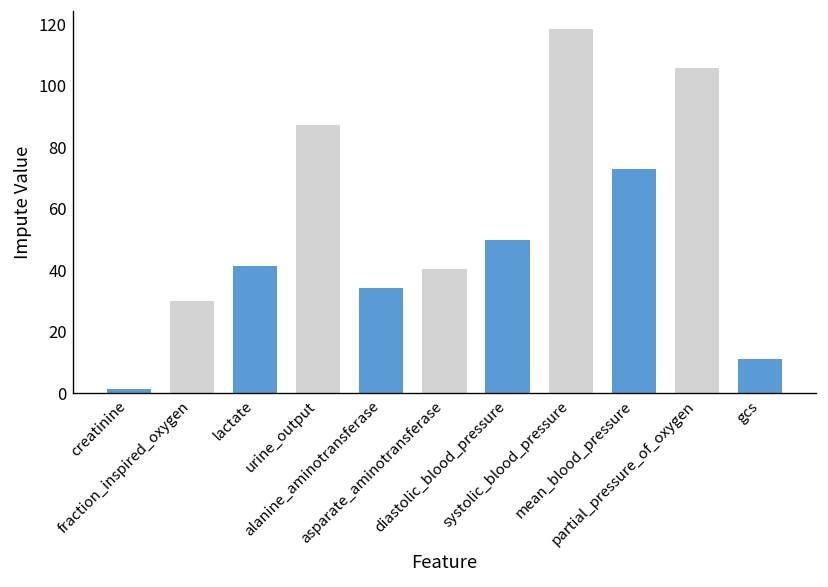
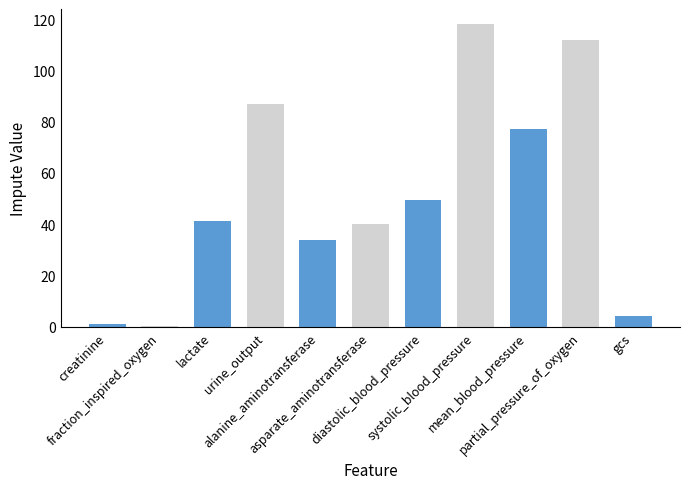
  {
    "creatinine": 1,
-   "fraction_inspired_oxygen": 30,
+   "fraction_inspired_oxygen": 0,
    "lactate": 41,
    "urine_output": 87,
    "alanine_aminotransferase": 34,
    "asparate_aminotransferase": 40,
    "diastolic_blood_pressure": 49,
    "systolic_blood_pressure": 118,
-   "mean_blood_pressure": 73,
-   "partial_pressure_of_oxygen": 106,
-   "gcs": 11
+   "mean_blood_pressure": 77,
+   "partial_pressure_of_oxygen": 112,
+   "gcs": 4
  }
